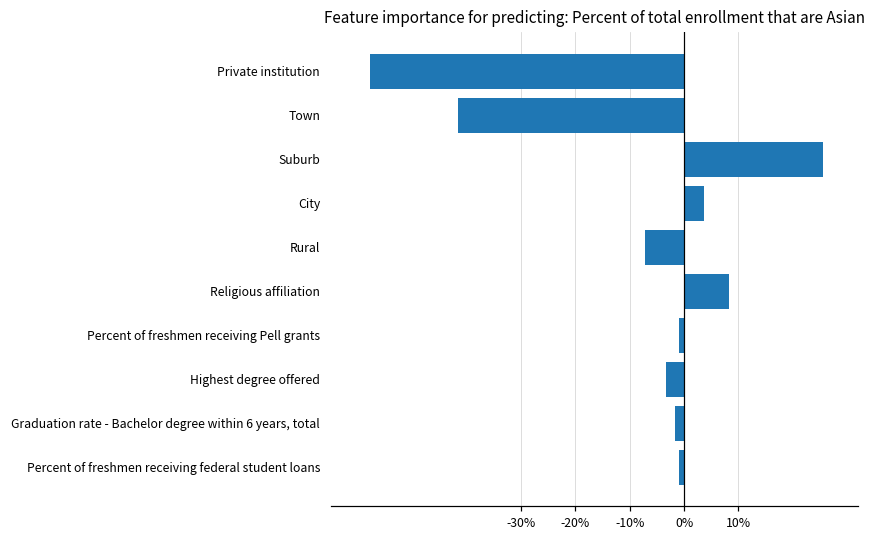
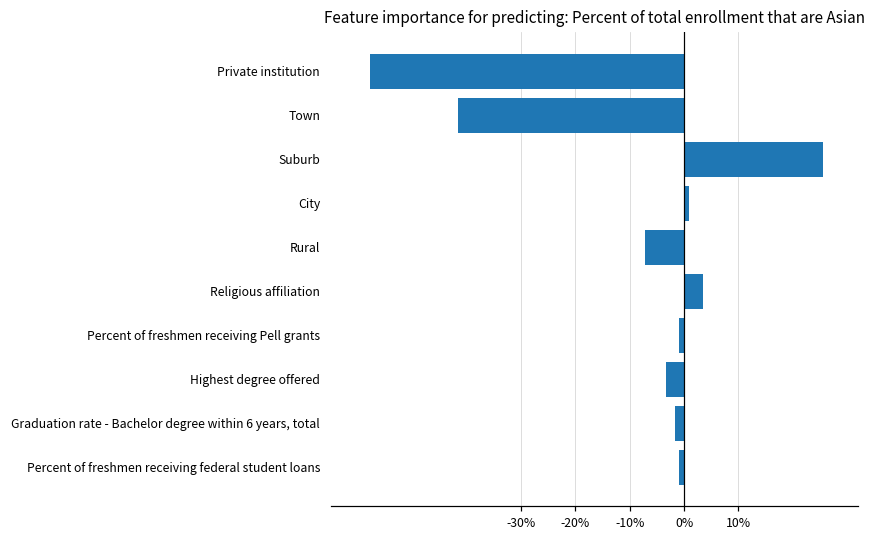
  {
    "Private institution": "-58%",
    "Town": "-42%",
    "Suburb": "26%",
-   "City": "4%",
+   "City": "1%",
    "Rural": "-7%",
-   "Religious affiliation": "8%",
+   "Religious affiliation": "4%",
    "Percent of freshmen receiving Pell grants": "-1%",
    "Highest degree offered": "-3%",
    "Graduation rate - Bachelor degree within 6 years, total": "-2%",
    "Percent of freshmen receiving federal student loans": "-1%"
  }
